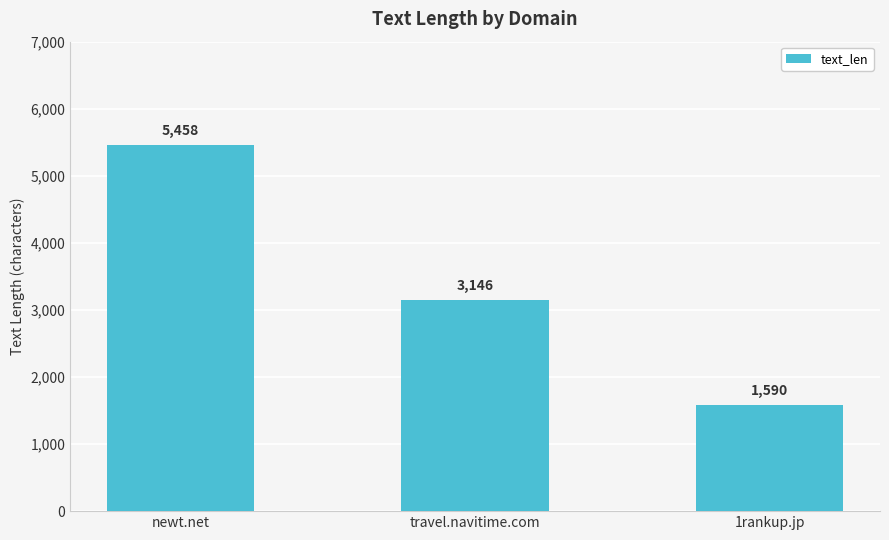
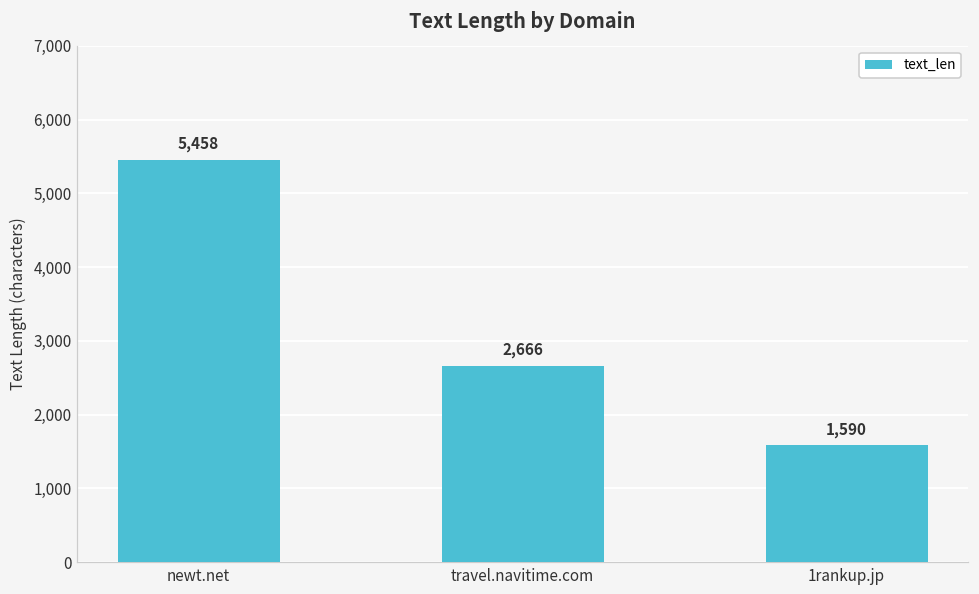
  {
    "newt.net": "5,458",
-   "travel.navitime.com": "3,146",
+   "travel.navitime.com": "2,666",
    "1rankup.jp": "1,590"
  }
